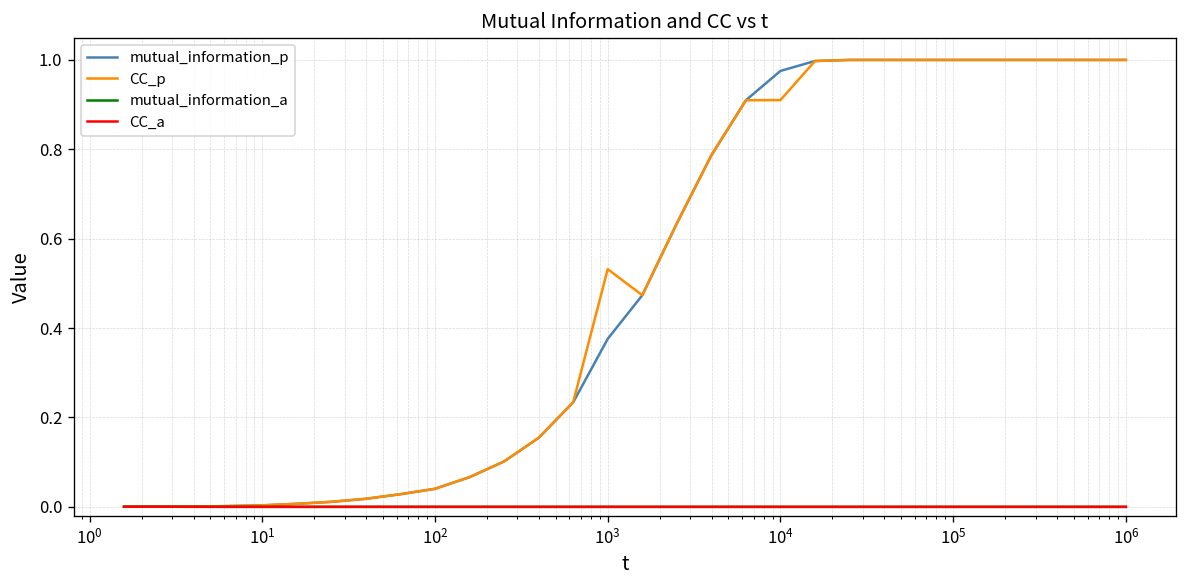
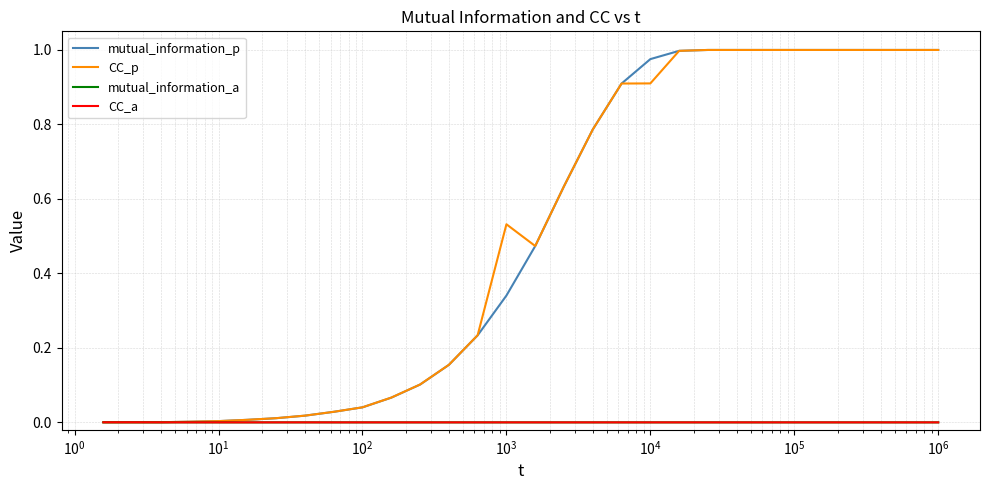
  {
    "mutual_information_p": {
-     "10^3": 0.38,
+     "10^3": 0.34,
      "10^4": 0.98
    },
    "CC_p": {
      "10^3": 0.53,
      "10^4": 0.91
    },
    "CC_a": {
      "10^2": 0.00,
      "10^3": 0.00,
      "10^4": 0.00,
      "10^5": 0.00,
      "10^6": 0.00
    }
  }
